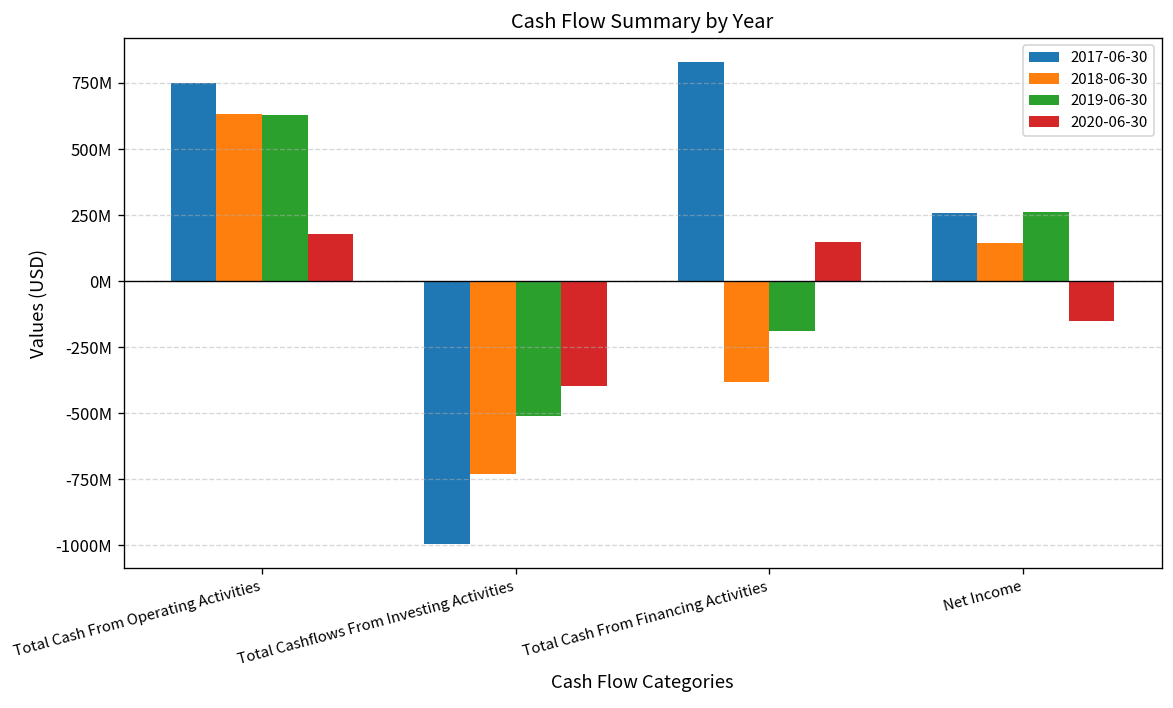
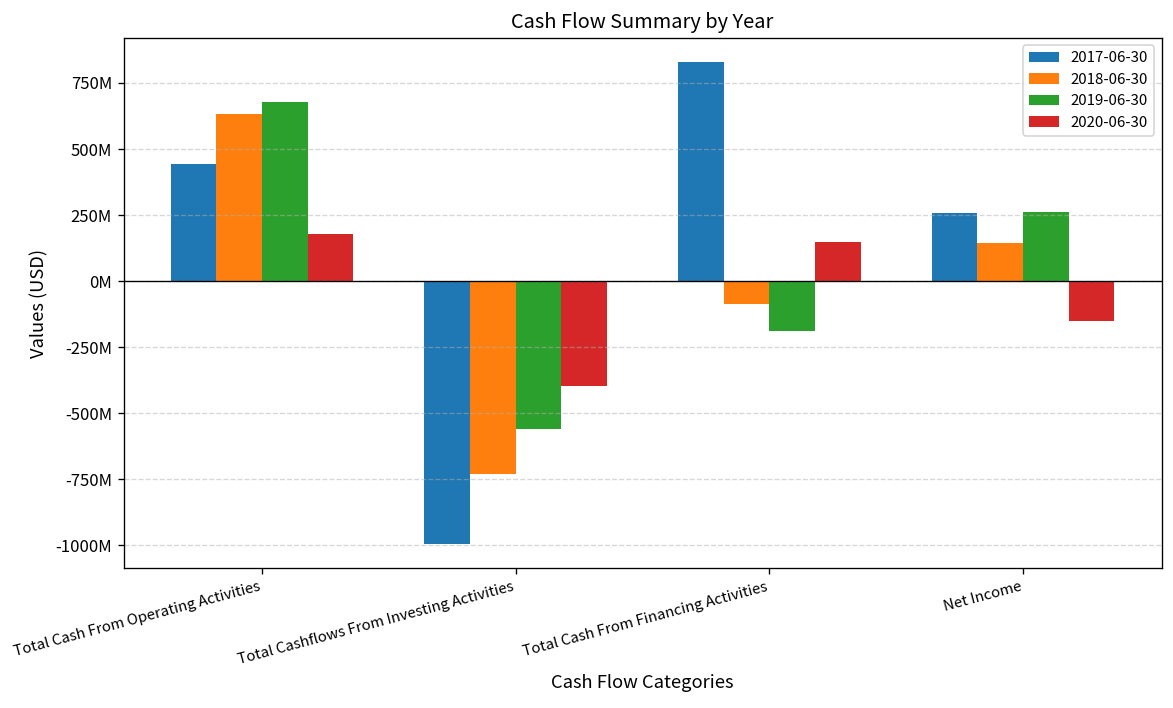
  {
    "2017-06-30": {
-     "Total Cash From Operating Activities": 750000000,
+     "Total Cash From Operating Activities": 440000000,
      "Total Cashflows From Investing Activities": -1000000000,
      "Total Cash From Financing Activities": 830000000,
      "Net Income": 260000000
    },
    "2018-06-30": {
      "Total Cash From Operating Activities": 630000000,
      "Total Cashflows From Investing Activities": -730000000,
-     "Total Cash From Financing Activities": -380000000,
+     "Total Cash From Financing Activities": -90000000,
      "Net Income": 140000000
    },
    "2019-06-30": {
-     "Total Cash From Operating Activities": 630000000,
-     "Total Cashflows From Investing Activities": -510000000,
+     "Total Cash From Operating Activities": 680000000,
+     "Total Cashflows From Investing Activities": -560000000,
      "Total Cash From Financing Activities": -190000000,
      "Net Income": 260000000
    },
    "2020-06-30": {
      "Total Cash From Operating Activities": 180000000,
      "Total Cashflows From Investing Activities": -400000000,
      "Total Cash From Financing Activities": 150000000,
      "Net Income": -150000000
    }
  }
